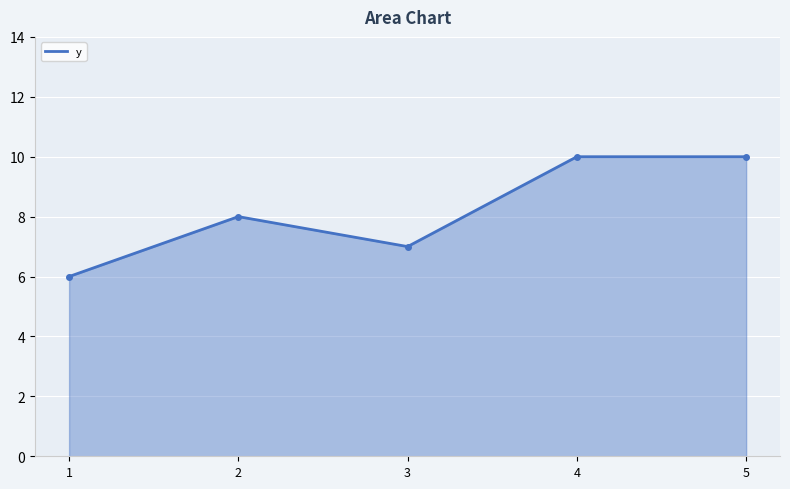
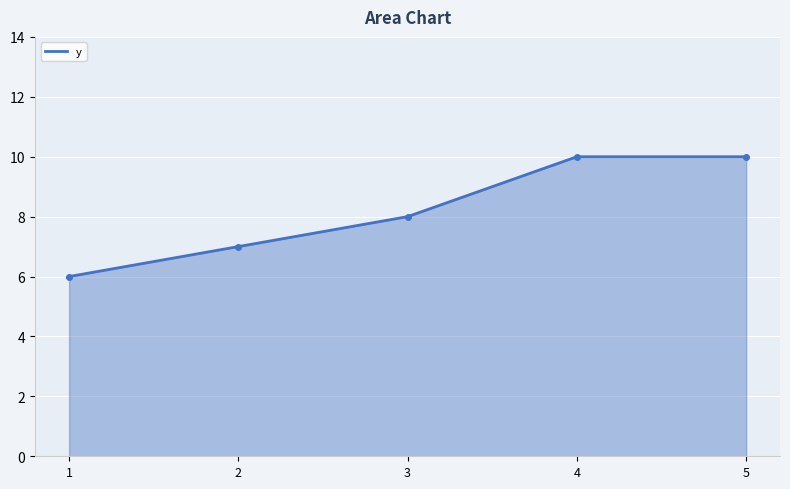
  {
    "1": 6,
-   "2": 8,
-   "3": 7,
+   "2": 7,
+   "3": 8,
    "4": 10,
    "5": 10
  }
